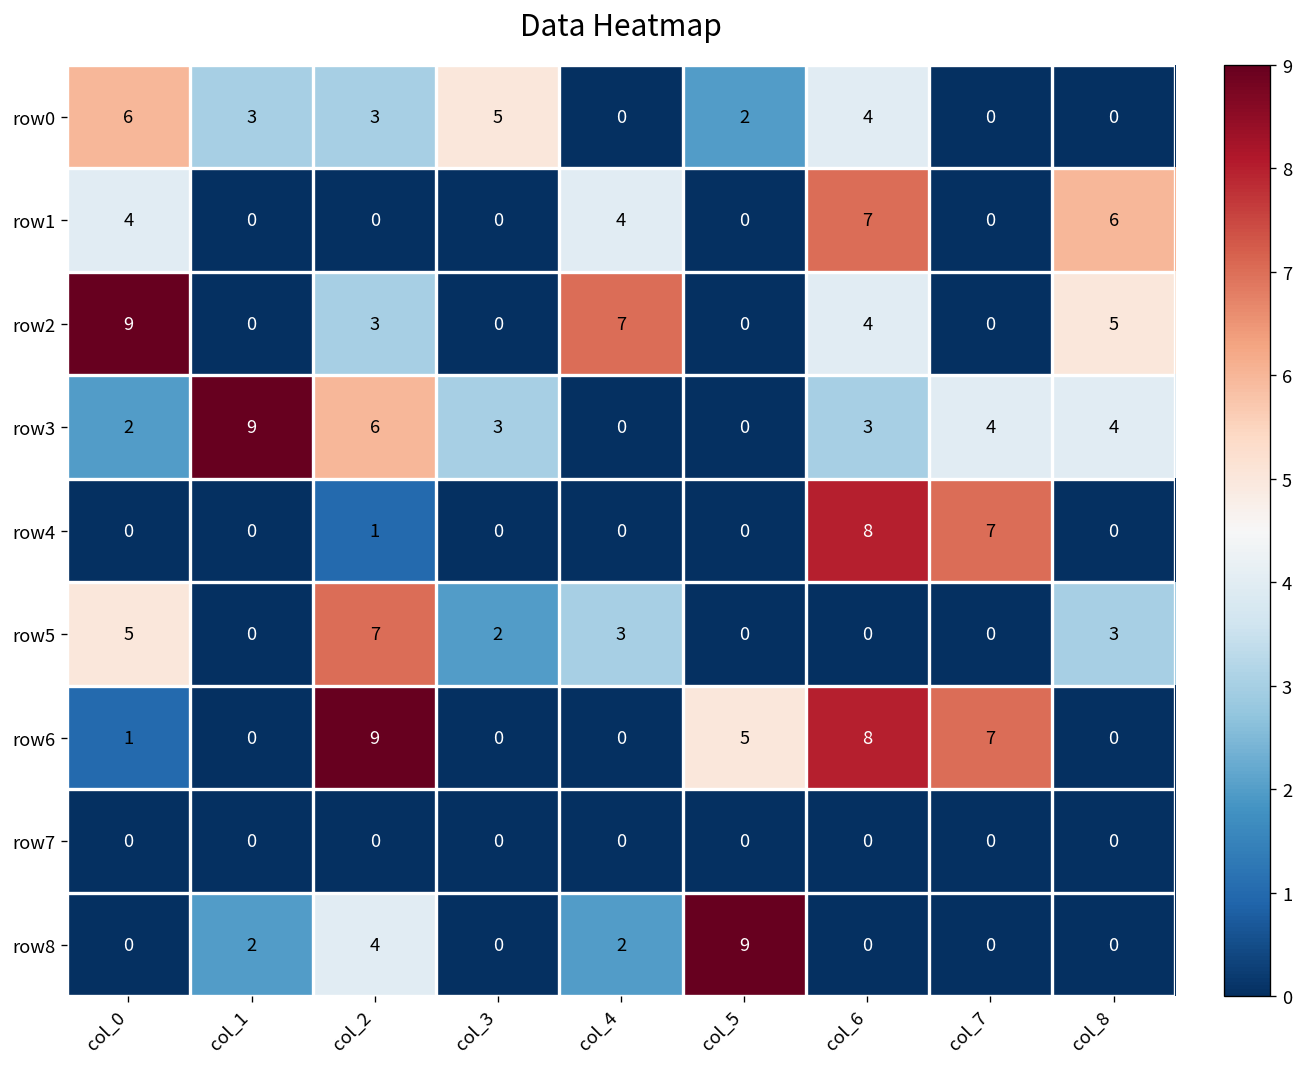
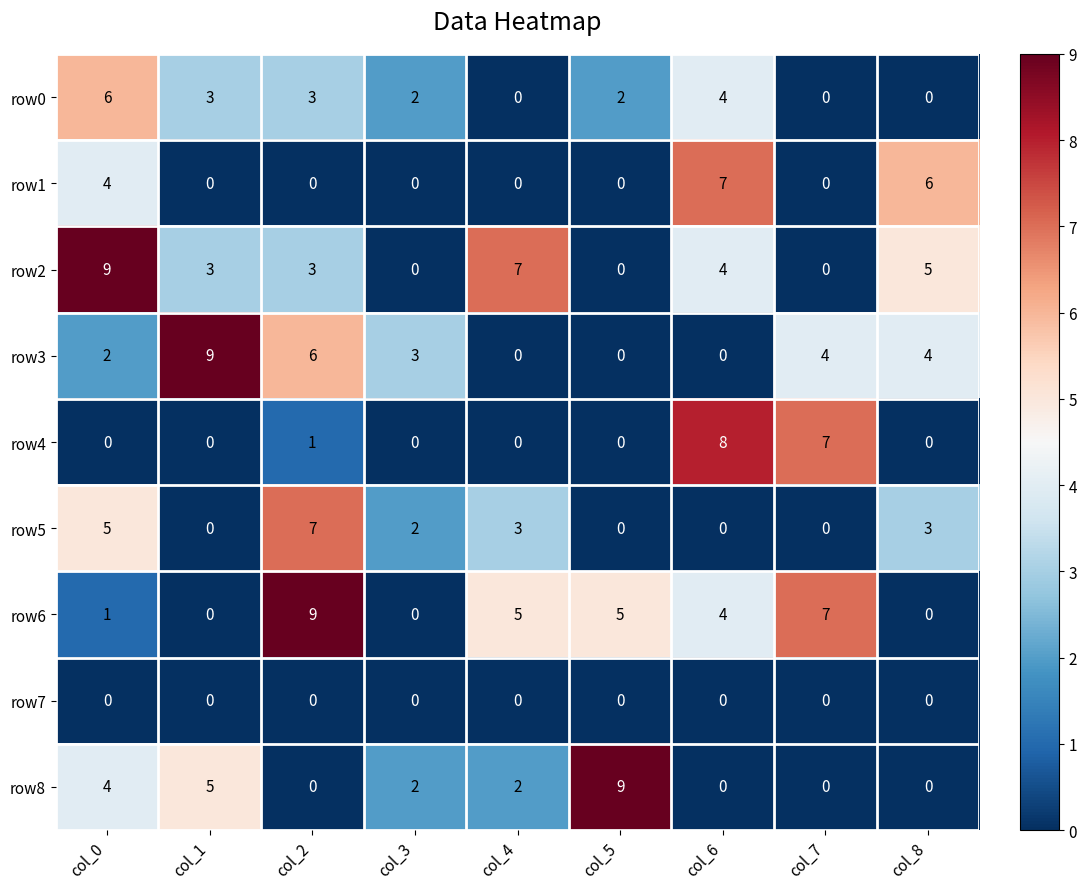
  {
    "row0": {
      "col_0": 6,
      "col_1": 3,
      "col_2": 3,
-     "col_3": 5,
+     "col_3": 2,
      "col_4": 0,
      "col_5": 2,
      "col_6": 4,
      "col_7": 0,
      "col_8": 0
    },
    "row1": {
      "col_0": 4,
      "col_1": 0,
      "col_2": 0,
      "col_3": 0,
-     "col_4": 4,
+     "col_4": 0,
      "col_5": 0,
      "col_6": 7,
      "col_7": 0,
      "col_8": 6
    },
    "row2": {
      "col_0": 9,
-     "col_1": 0,
+     "col_1": 3,
      "col_2": 3,
      "col_3": 0,
      "col_4": 7,
      "col_5": 0,
      "col_6": 4,
      "col_7": 0,
      "col_8": 5
    },
    "row3": {
      "col_0": 2,
      "col_1": 9,
      "col_2": 6,
      "col_3": 3,
      "col_4": 0,
      "col_5": 0,
-     "col_6": 3,
+     "col_6": 0,
      "col_7": 4,
      "col_8": 4
    },
    "row4": {
      "col_0": 0,
      "col_1": 0,
      "col_2": 1,
      "col_3": 0,
      "col_4": 0,
      "col_5": 0,
      "col_6": 8,
      "col_7": 7,
      "col_8": 0
    },
    "row5": {
      "col_0": 5,
      "col_1": 0,
      "col_2": 7,
      "col_3": 2,
      "col_4": 3,
      "col_5": 0,
      "col_6": 0,
      "col_7": 0,
      "col_8": 3
    },
    "row6": {
      "col_0": 1,
      "col_1": 0,
      "col_2": 9,
      "col_3": 0,
-     "col_4": 0,
+     "col_4": 5,
      "col_5": 5,
-     "col_6": 8,
+     "col_6": 4,
      "col_7": 7,
      "col_8": 0
    },
    "row7": {
      "col_0": 0,
      "col_1": 0,
      "col_2": 0,
      "col_3": 0,
      "col_4": 0,
      "col_5": 0,
      "col_6": 0,
      "col_7": 0,
      "col_8": 0
    },
    "row8": {
-     "col_0": 0,
-     "col_1": 2,
-     "col_2": 4,
-     "col_3": 0,
+     "col_0": 4,
+     "col_1": 5,
+     "col_2": 0,
+     "col_3": 2,
      "col_4": 2,
      "col_5": 9,
      "col_6": 0,
      "col_7": 0,
      "col_8": 0
    }
  }
